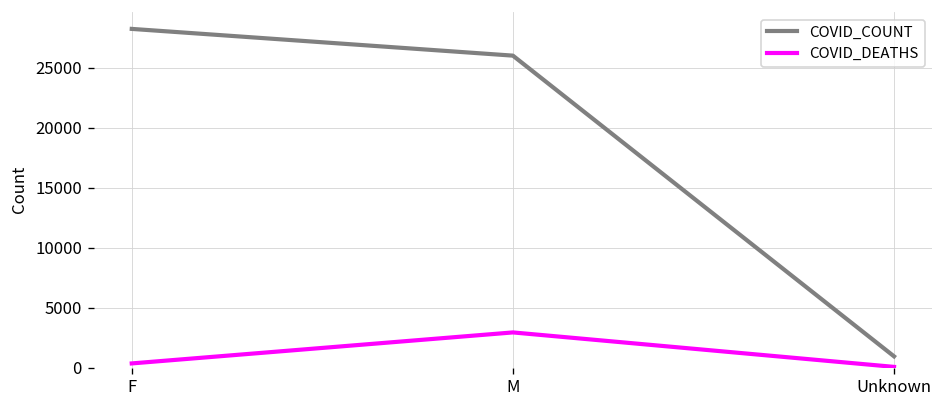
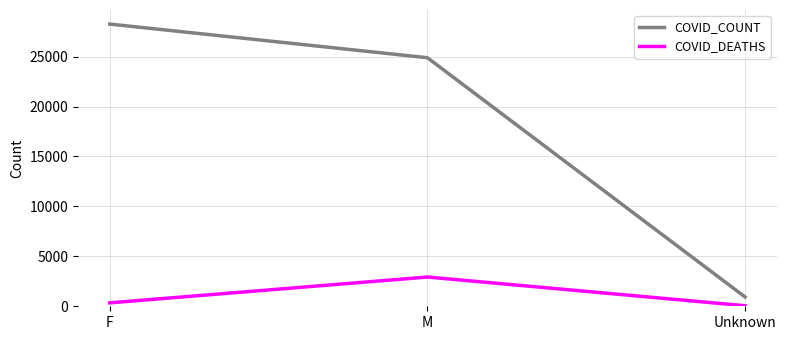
  {
    "COVID_COUNT": {
      "F": 28000,
-     "M": 26000,
+     "M": 25000,
      "Unknown": 1000
    },
    "COVID_DEATHS": {
      "F": 0,
      "M": 3000,
      "Unknown": 0
    }
  }
